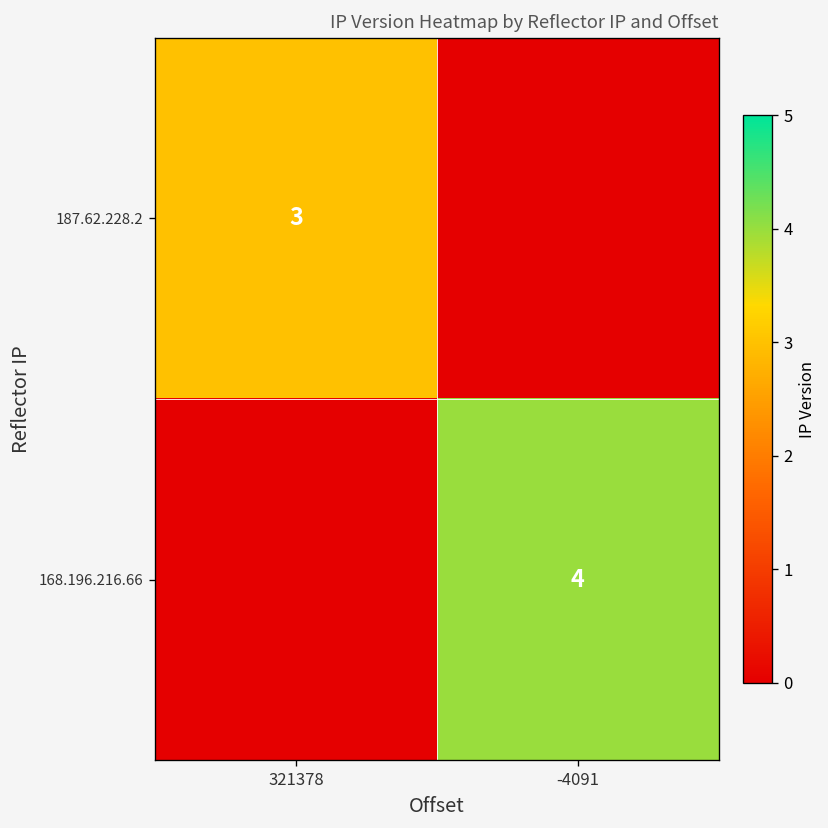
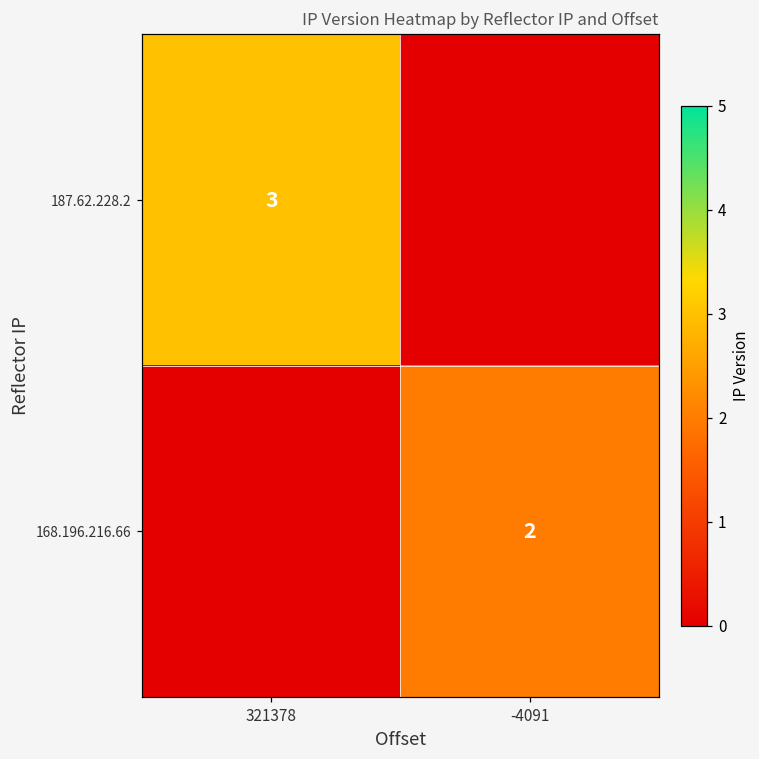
  {
    "187.62.228.2": {
      "321378": 3
    },
    "168.196.216.66": {
-     "-4091": 4
+     "-4091": 2
    }
  }
